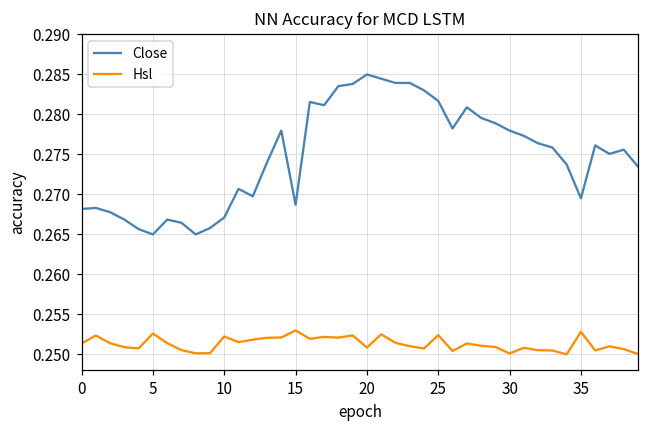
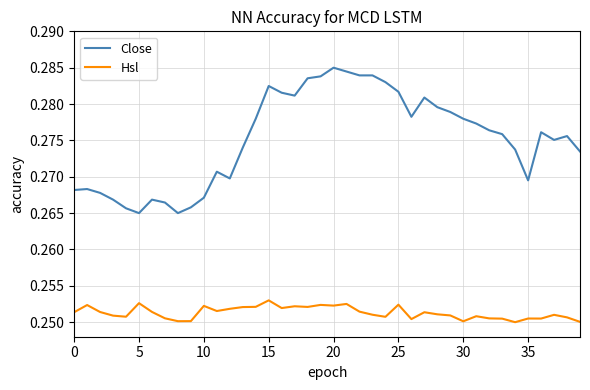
  {
    "Close": {
      "0": 0.268,
      "5": 0.265,
      "10": 0.267,
-     "15": 0.269,
+     "15": 0.282,
      "20": 0.285,
      "25": 0.282,
      "30": 0.278,
      "35": 0.270
    },
    "Hsl": {
      "0": 0.251,
      "5": 0.253,
      "10": 0.252,
      "15": 0.253,
-     "20": 0.251,
+     "20": 0.252,
      "25": 0.252,
      "30": 0.250,
-     "35": 0.253
+     "35": 0.251
    }
  }
